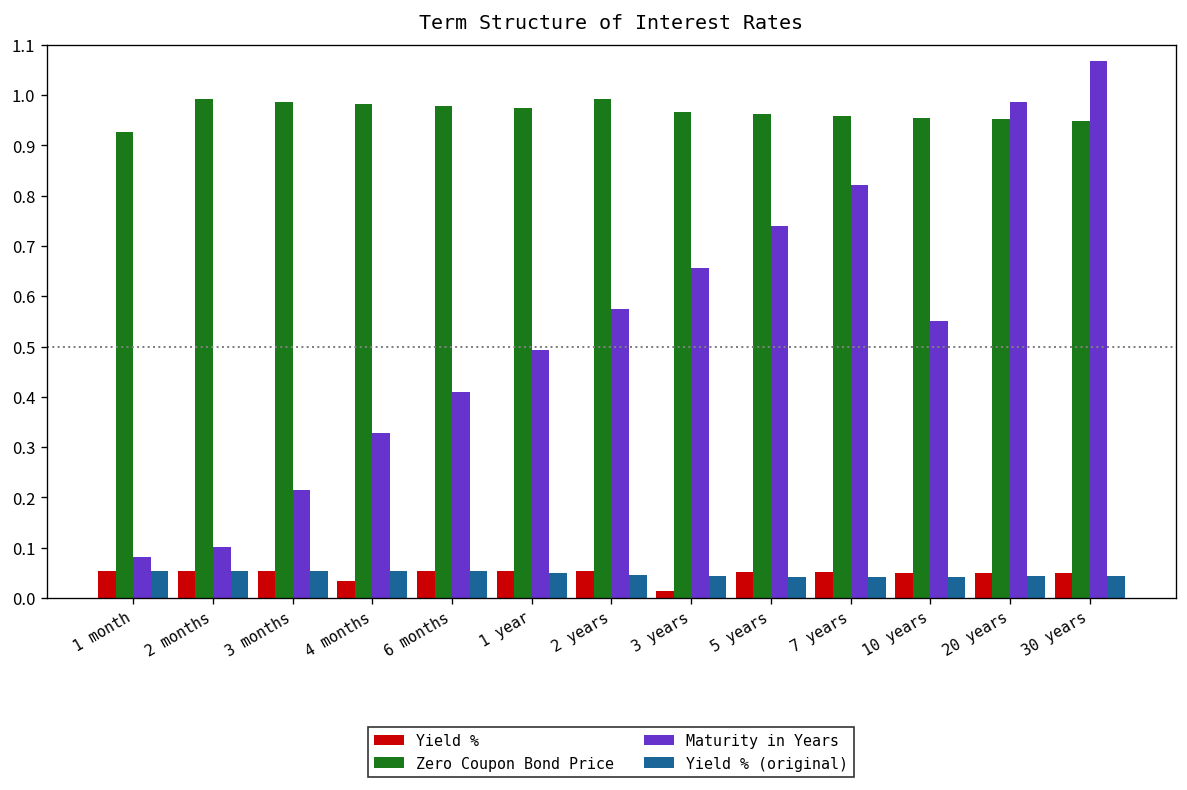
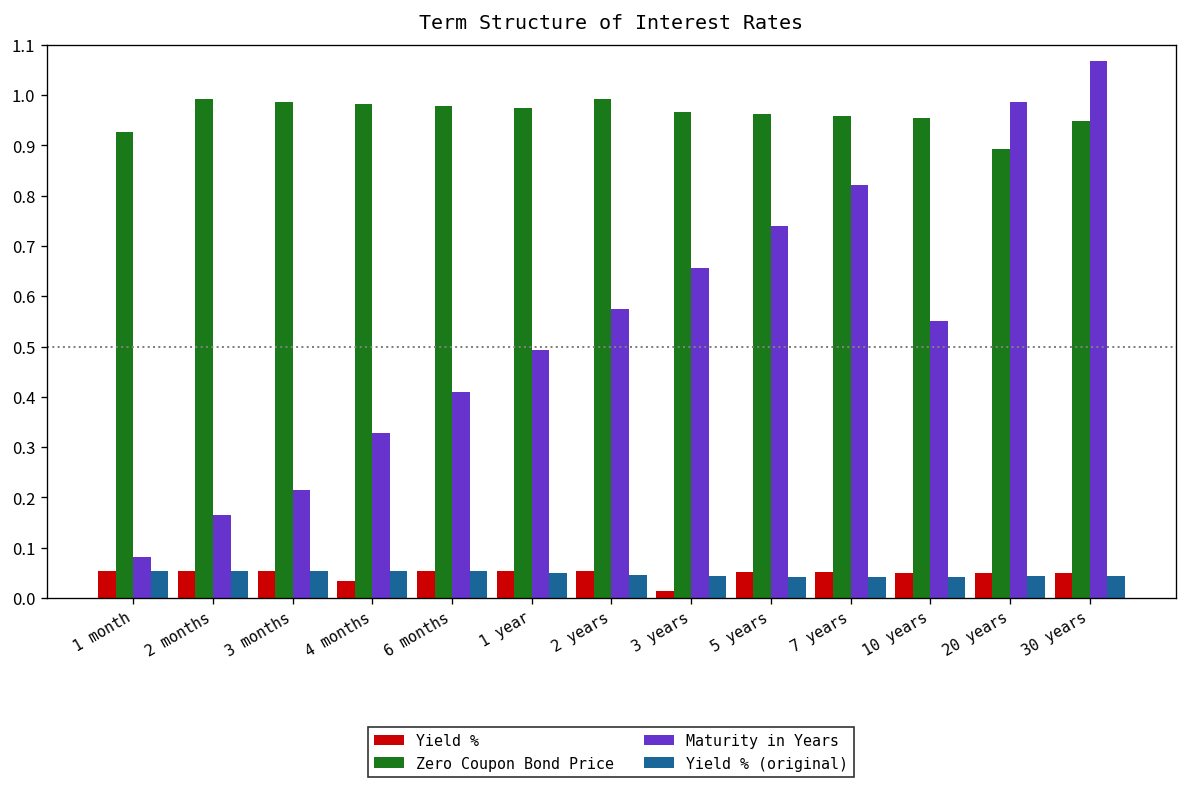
  {
    "Yield %": {
      "1 month": 0.05,
      "2 months": 0.05,
      "3 months": 0.05,
      "4 months": 0.03,
      "6 months": 0.05,
      "1 year": 0.05,
      "2 years": 0.05,
      "3 years": 0.01,
      "5 years": 0.05,
      "7 years": 0.05,
      "10 years": 0.05,
      "20 years": 0.05,
      "30 years": 0.05
    },
    "Zero Coupon Bond Price": {
      "1 month": 0.93,
      "2 months": 0.99,
      "3 months": 0.99,
      "4 months": 0.98,
      "6 months": 0.98,
      "1 year": 0.97,
      "2 years": 0.99,
      "3 years": 0.97,
      "5 years": 0.96,
      "7 years": 0.96,
      "10 years": 0.96,
-     "20 years": 0.95,
+     "20 years": 0.89,
      "30 years": 0.95
    },
    "Maturity in Years": {
      "1 month": 0.08,
-     "2 months": 0.10,
+     "2 months": 0.16,
      "3 months": 0.22,
      "4 months": 0.33,
      "6 months": 0.41,
      "1 year": 0.49,
      "2 years": 0.57,
      "3 years": 0.66,
      "5 years": 0.74,
      "7 years": 0.82,
      "10 years": 0.55,
      "20 years": 0.99,
      "30 years": 1.07
    },
    "Yield % (original)": {
      "1 month": 0.05,
      "2 months": 0.05,
      "3 months": 0.05,
      "4 months": 0.05,
      "6 months": 0.05,
      "1 year": 0.05,
      "2 years": 0.05,
      "3 years": 0.04,
      "5 years": 0.04,
      "7 years": 0.04,
      "10 years": 0.04,
      "20 years": 0.04,
      "30 years": 0.04
    }
  }
